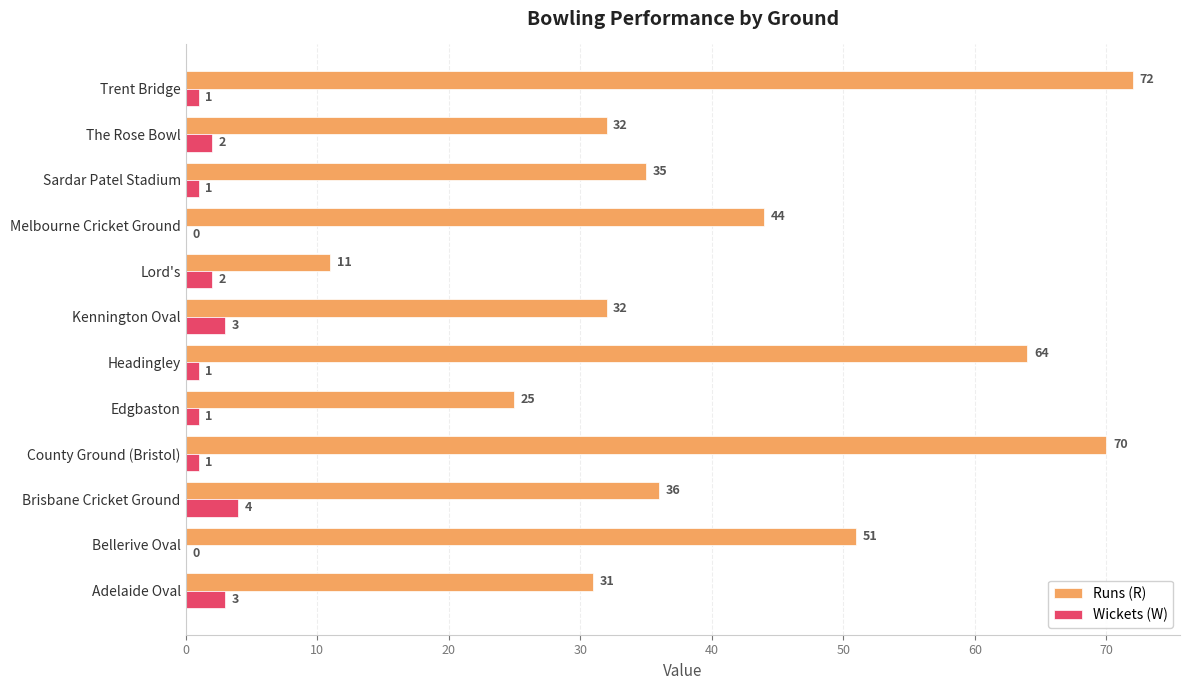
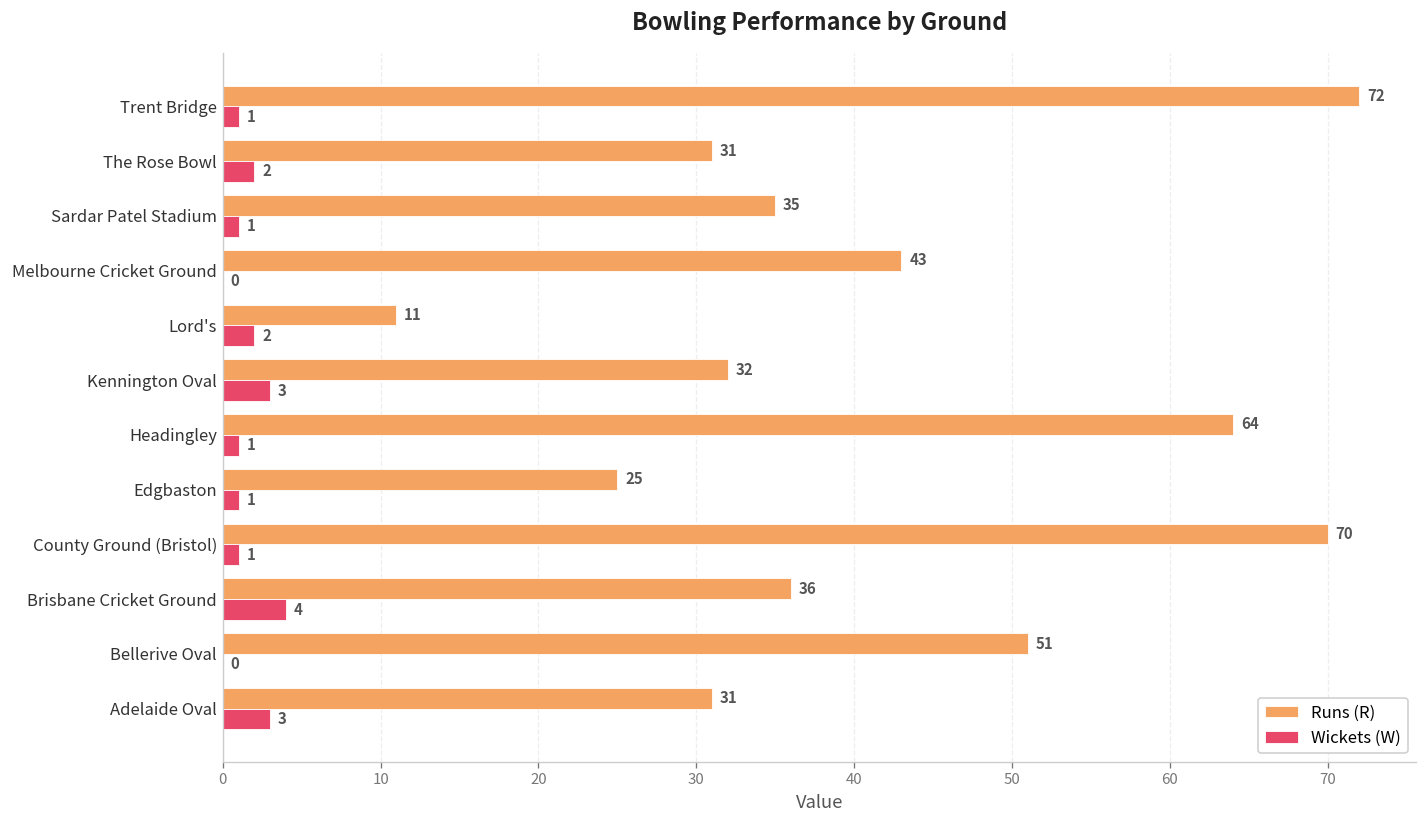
  {
    "Runs (R)": {
      "Trent Bridge": 72,
-     "The Rose Bowl": 32,
+     "The Rose Bowl": 31,
      "Sardar Patel Stadium": 35,
-     "Melbourne Cricket Ground": 44,
+     "Melbourne Cricket Ground": 43,
      "Lord's": 11,
      "Kennington Oval": 32,
      "Headingley": 64,
      "Edgbaston": 25,
      "County Ground (Bristol)": 70,
      "Brisbane Cricket Ground": 36,
      "Bellerive Oval": 51,
      "Adelaide Oval": 31
    },
    "Wickets (W)": {
      "Trent Bridge": 1,
      "The Rose Bowl": 2,
      "Sardar Patel Stadium": 1,
      "Melbourne Cricket Ground": 0,
      "Lord's": 2,
      "Kennington Oval": 3,
      "Headingley": 1,
      "Edgbaston": 1,
      "County Ground (Bristol)": 1,
      "Brisbane Cricket Ground": 4,
      "Bellerive Oval": 0,
      "Adelaide Oval": 3
    }
  }
